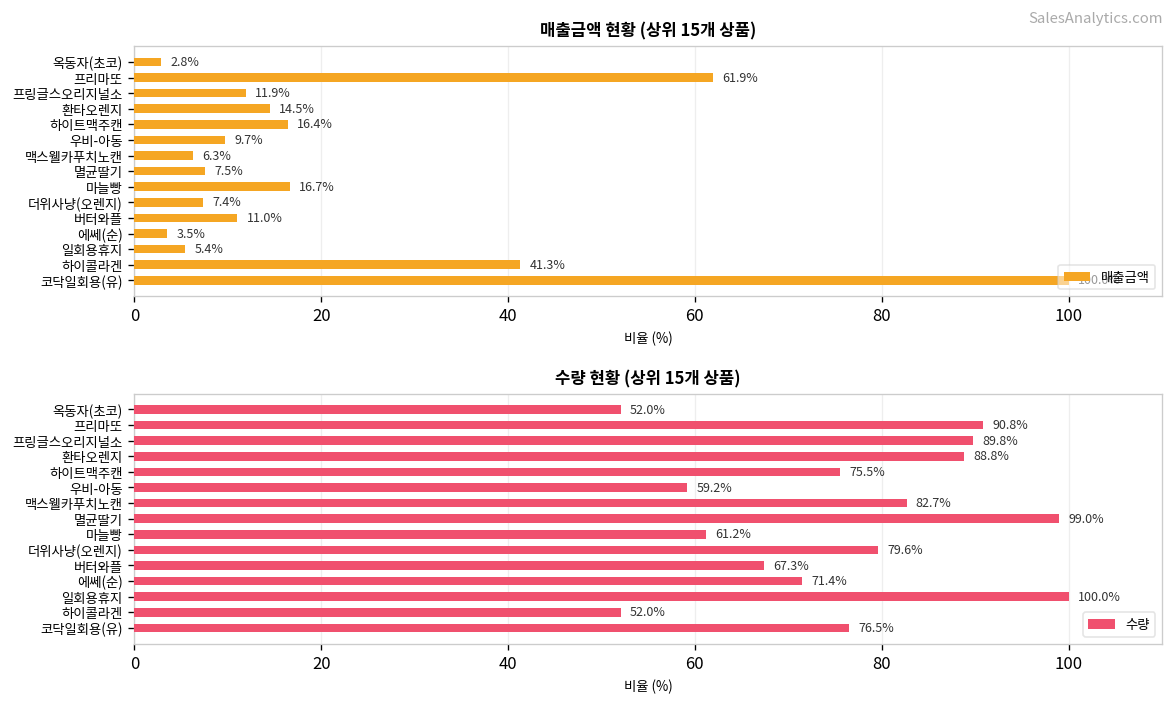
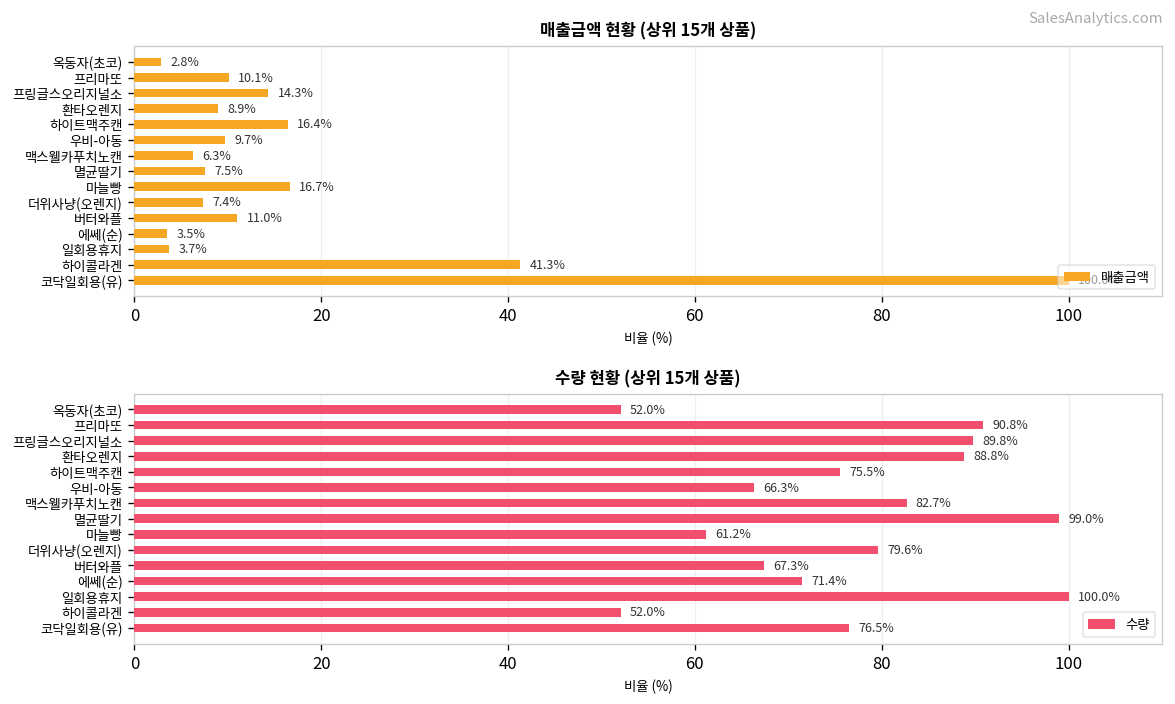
  {
    "매출금액 현황 (상위 15개 상품)": {
      "옥동자(초코)": "2.8%",
-     "프리마또": "61.9%",
-     "프링글스오리지널소": "11.9%",
-     "환타오렌지": "14.5%",
+     "프리마또": "10.1%",
+     "프링글스오리지널소": "14.3%",
+     "환타오렌지": "8.9%",
      "하이트맥주캔": "16.4%",
      "우비-아동": "9.7%",
      "맥스웰카푸치노캔": "6.3%",
      "멸균딸기": "7.5%",
      "마늘빵": "16.7%",
      "더위사냥(오렌지)": "7.4%",
      "버터와플": "11.0%",
      "에쎄(순)": "3.5%",
-     "일회용휴지": "5.4%",
+     "일회용휴지": "3.7%",
      "하이콜라겐": "41.3%"
    },
    "수량 현황 (상위 15개 상품)": {
      "옥동자(초코)": "52.0%",
      "프리마또": "90.8%",
      "프링글스오리지널소": "89.8%",
      "환타오렌지": "88.8%",
      "하이트맥주캔": "75.5%",
-     "우비-아동": "59.2%",
+     "우비-아동": "66.3%",
      "맥스웰카푸치노캔": "82.7%",
      "멸균딸기": "99.0%",
      "마늘빵": "61.2%",
      "더위사냥(오렌지)": "79.6%",
      "버터와플": "67.3%",
      "에쎄(순)": "71.4%",
      "일회용휴지": "100.0%",
      "하이콜라겐": "52.0%",
      "코닥일회용(유)": "76.5%"
    }
  }
